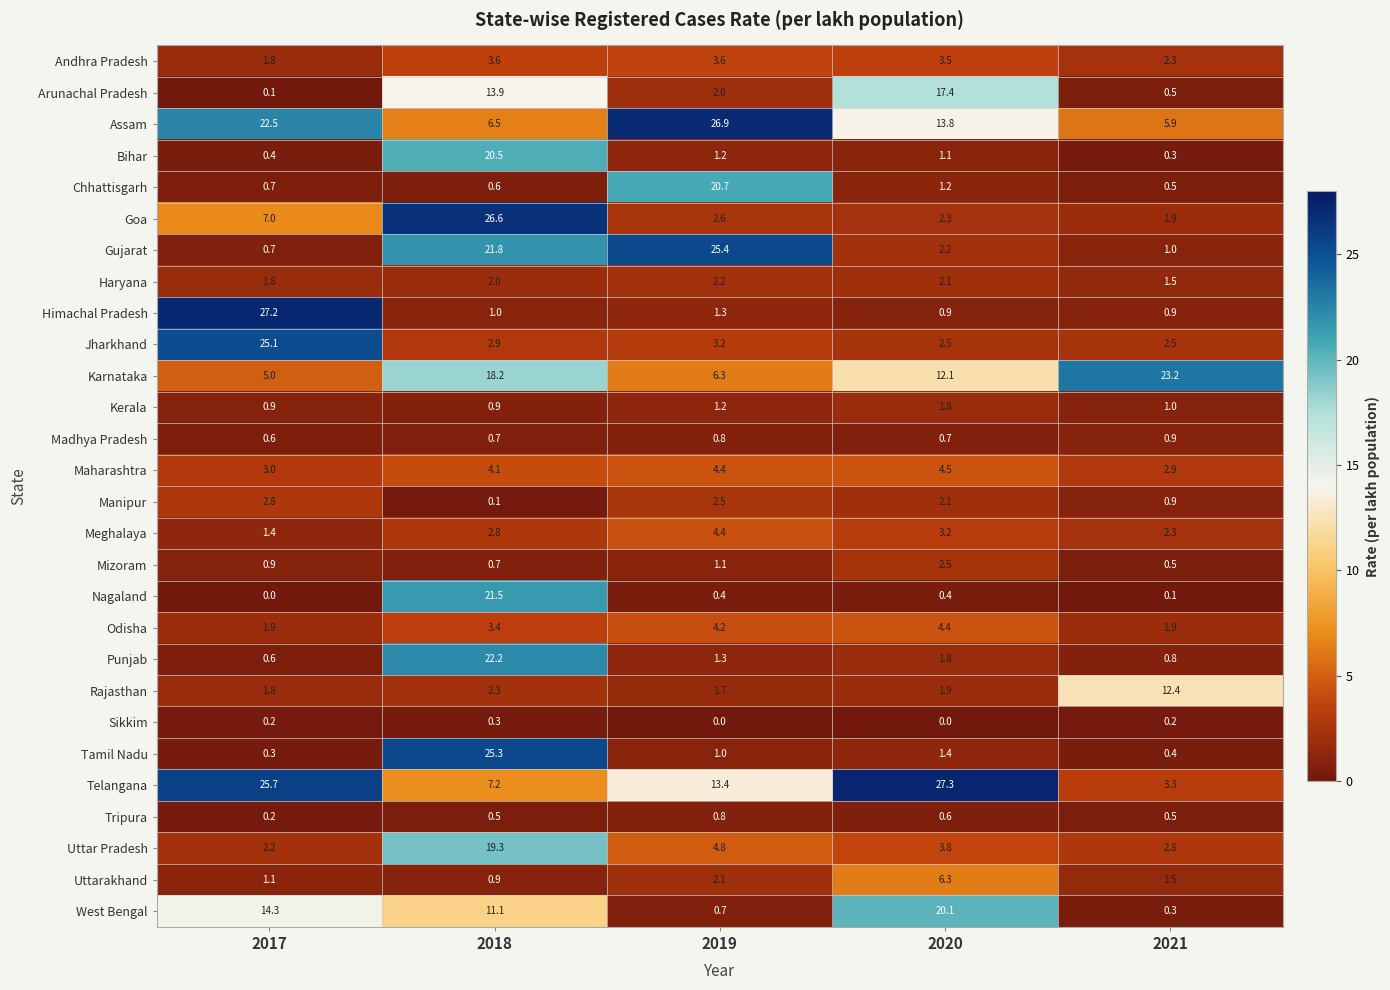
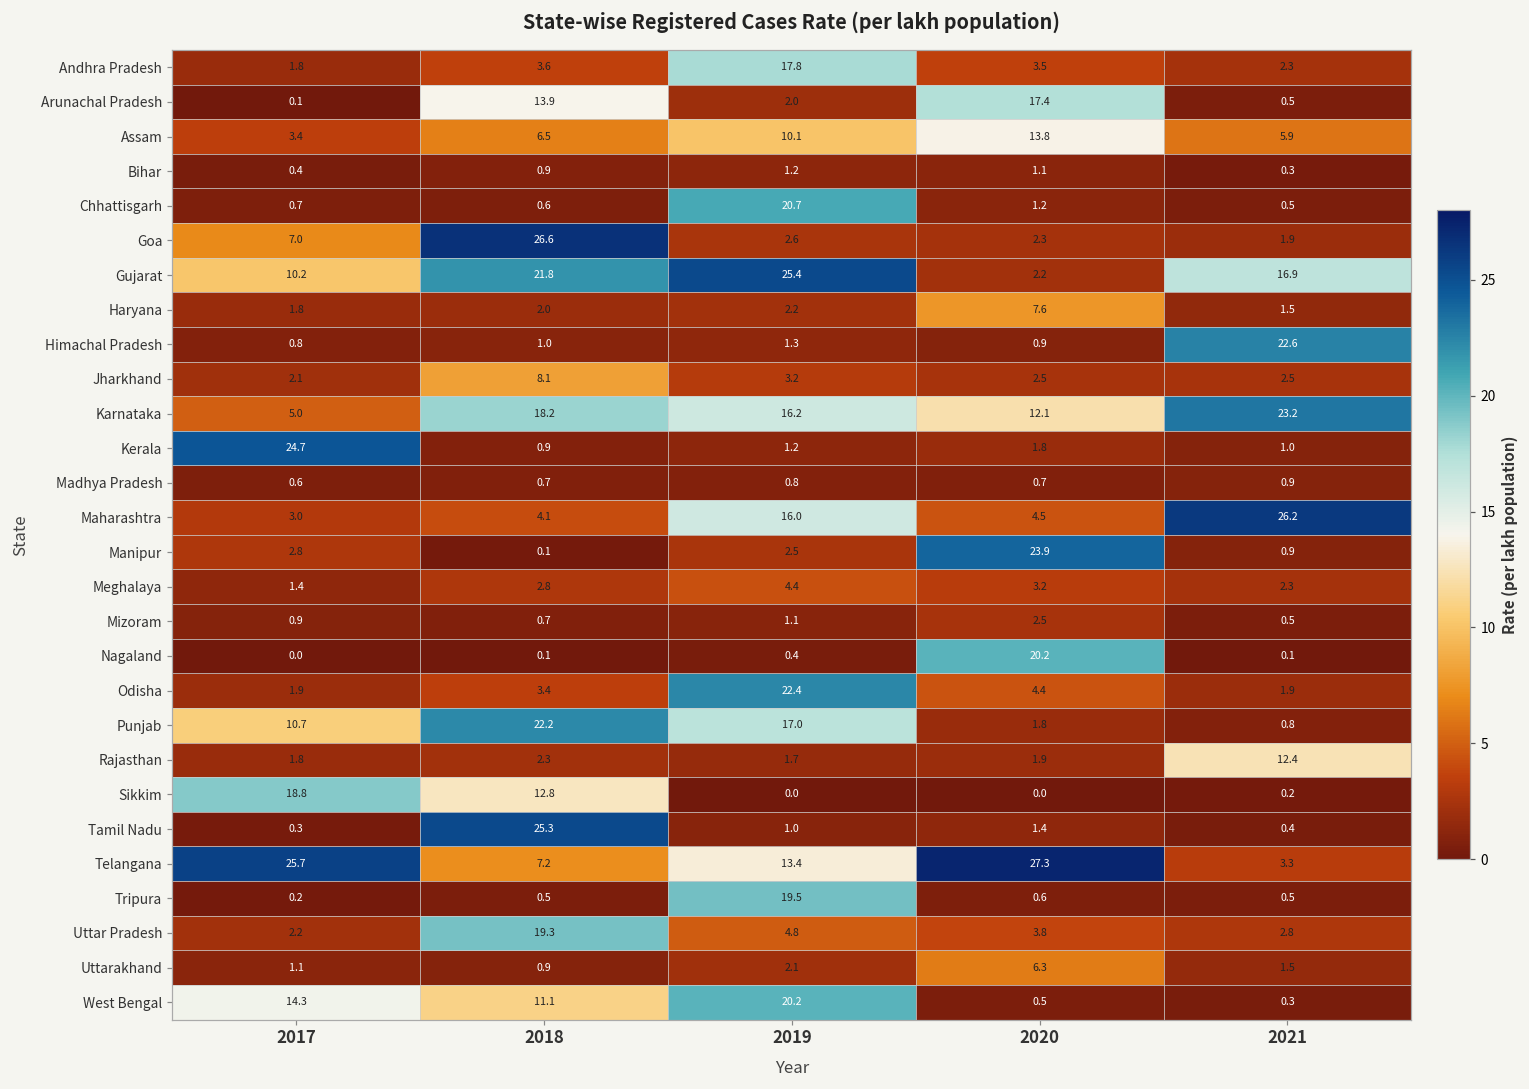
  {
    "Andhra Pradesh": {
      "2017": 1.8,
      "2018": 3.6,
-     "2019": 3.6,
+     "2019": 17.8,
      "2020": 3.5,
      "2021": 2.3
    },
    "Arunachal Pradesh": {
      "2017": 0.1,
      "2018": 13.9,
      "2019": 2.0,
      "2020": 17.4,
      "2021": 0.5
    },
    "Assam": {
-     "2017": 22.5,
+     "2017": 3.4,
      "2018": 6.5,
-     "2019": 26.9,
+     "2019": 10.1,
      "2020": 13.8,
      "2021": 5.9
    },
    "Bihar": {
      "2017": 0.4,
-     "2018": 20.5,
+     "2018": 0.9,
      "2019": 1.2,
      "2020": 1.1,
      "2021": 0.3
    },
    "Chhattisgarh": {
      "2017": 0.7,
      "2018": 0.6,
      "2019": 20.7,
      "2020": 1.2,
      "2021": 0.5
    },
    "Goa": {
      "2017": 7.0,
      "2018": 26.6,
      "2019": 2.6,
      "2020": 2.3,
      "2021": 1.9
    },
    "Gujarat": {
-     "2017": 0.7,
+     "2017": 10.2,
      "2018": 21.8,
      "2019": 25.4,
      "2020": 2.2,
-     "2021": 1.0
+     "2021": 16.9
    },
    "Haryana": {
      "2017": 1.8,
      "2018": 2.0,
      "2019": 2.2,
-     "2020": 2.1,
+     "2020": 7.6,
      "2021": 1.5
    },
    "Himachal Pradesh": {
-     "2017": 27.2,
+     "2017": 0.8,
      "2018": 1.0,
      "2019": 1.3,
      "2020": 0.9,
-     "2021": 0.9
+     "2021": 22.6
    },
    "Jharkhand": {
-     "2017": 25.1,
-     "2018": 2.9,
+     "2017": 2.1,
+     "2018": 8.1,
      "2019": 3.2,
      "2020": 2.5,
      "2021": 2.5
    },
    "Karnataka": {
      "2017": 5.0,
      "2018": 18.2,
-     "2019": 6.3,
+     "2019": 16.2,
      "2020": 12.1,
      "2021": 23.2
    },
    "Kerala": {
-     "2017": 0.9,
+     "2017": 24.7,
      "2018": 0.9,
      "2019": 1.2,
      "2020": 1.8,
      "2021": 1.0
    },
    "Madhya Pradesh": {
      "2017": 0.6,
      "2018": 0.7,
      "2019": 0.8,
      "2020": 0.7,
      "2021": 0.9
    },
    "Maharashtra": {
      "2017": 3.0,
      "2018": 4.1,
-     "2019": 4.4,
+     "2019": 16.0,
      "2020": 4.5,
-     "2021": 2.9
+     "2021": 26.2
    },
    "Manipur": {
      "2017": 2.8,
      "2018": 0.1,
      "2019": 2.5,
-     "2020": 2.1,
+     "2020": 23.9,
      "2021": 0.9
    },
    "Meghalaya": {
      "2017": 1.4,
      "2018": 2.8,
      "2019": 4.4,
      "2020": 3.2,
      "2021": 2.3
    },
    "Mizoram": {
      "2017": 0.9,
      "2018": 0.7,
      "2019": 1.1,
      "2020": 2.5,
      "2021": 0.5
    },
    "Nagaland": {
      "2017": 0.0,
-     "2018": 21.5,
+     "2018": 0.1,
      "2019": 0.4,
-     "2020": 0.4,
+     "2020": 20.2,
      "2021": 0.1
    },
    "Odisha": {
      "2017": 1.9,
      "2018": 3.4,
-     "2019": 4.2,
+     "2019": 22.4,
      "2020": 4.4,
      "2021": 1.9
    },
    "Punjab": {
-     "2017": 0.6,
+     "2017": 10.7,
      "2018": 22.2,
-     "2019": 1.3,
+     "2019": 17.0,
      "2020": 1.8,
      "2021": 0.8
    },
    "Rajasthan": {
      "2017": 1.8,
      "2018": 2.3,
      "2019": 1.7,
      "2020": 1.9,
      "2021": 12.4
    },
    "Sikkim": {
-     "2017": 0.2,
-     "2018": 0.3,
+     "2017": 18.8,
+     "2018": 12.8,
      "2019": 0.0,
      "2020": 0.0,
      "2021": 0.2
    },
    "Tamil Nadu": {
      "2017": 0.3,
      "2018": 25.3,
      "2019": 1.0,
      "2020": 1.4,
      "2021": 0.4
    },
    "Telangana": {
      "2017": 25.7,
      "2018": 7.2,
      "2019": 13.4,
      "2020": 27.3,
      "2021": 3.3
    },
    "Tripura": {
      "2017": 0.2,
      "2018": 0.5,
-     "2019": 0.8,
+     "2019": 19.5,
      "2020": 0.6,
      "2021": 0.5
    },
    "Uttar Pradesh": {
      "2017": 2.2,
      "2018": 19.3,
      "2019": 4.8,
      "2020": 3.8,
      "2021": 2.8
    },
    "Uttarakhand": {
      "2017": 1.1,
      "2018": 0.9,
      "2019": 2.1,
      "2020": 6.3,
      "2021": 1.5
    },
    "West Bengal": {
      "2017": 14.3,
      "2018": 11.1,
-     "2019": 0.7,
-     "2020": 20.1,
+     "2019": 20.2,
+     "2020": 0.5,
      "2021": 0.3
    }
  }
